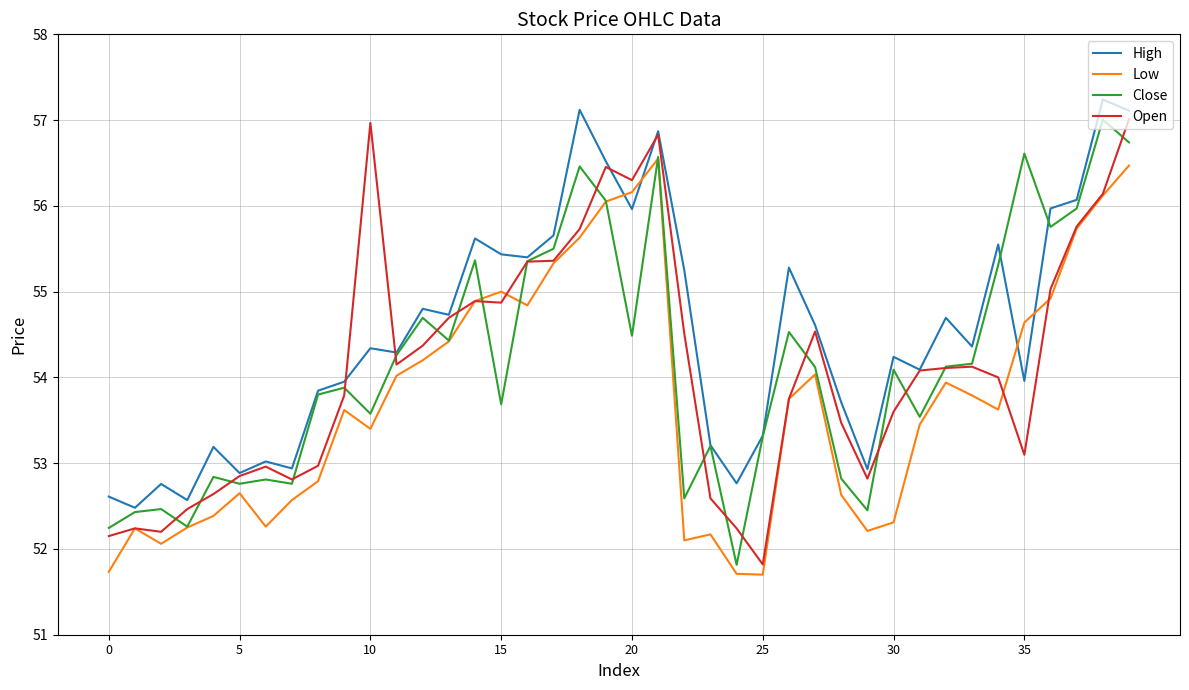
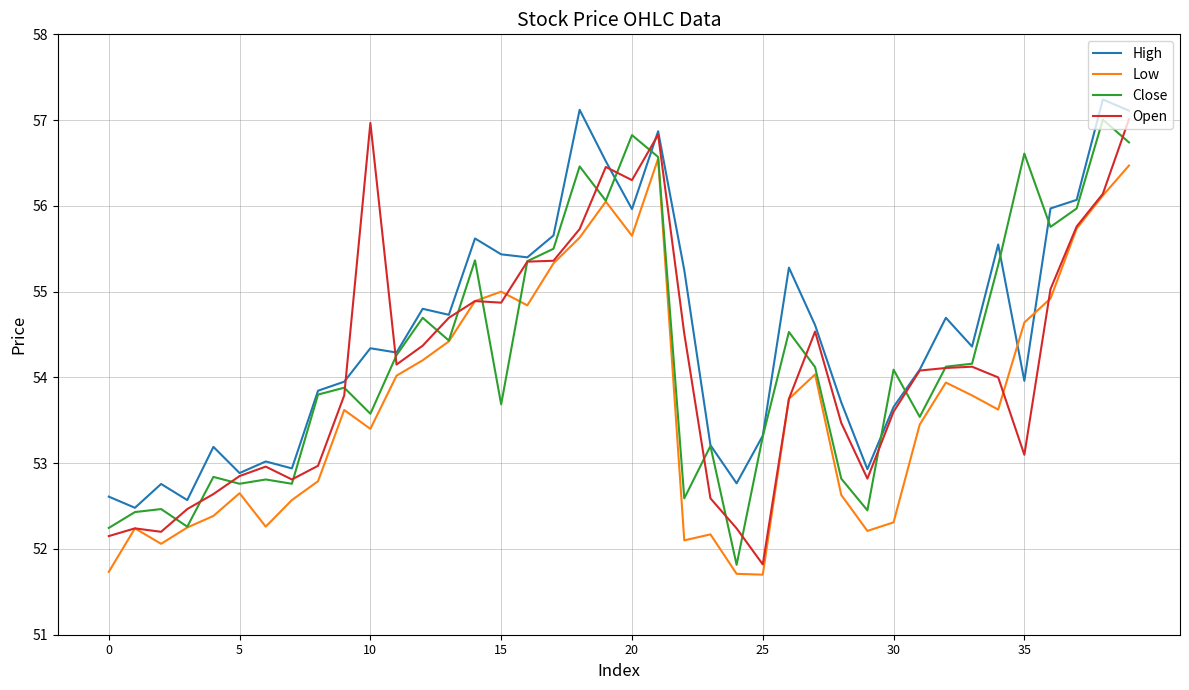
  {
    "High": {
      "0": 52.6,
      "5": 52.9,
      "10": 54.3,
      "15": 55.4,
      "20": 56.0,
-     "30": 54.2,
+     "30": 53.7,
      "35": 54.0
    },
    "Low": {
      "0": 51.7,
      "5": 52.7,
      "10": 53.4,
      "15": 55.0,
-     "20": 56.2,
+     "20": 55.7,
      "25": 51.7,
      "30": 52.3,
      "35": 54.6
    },
    "Close": {
      "0": 52.2,
      "5": 52.8,
      "10": 53.6,
      "15": 53.7,
-     "20": 54.5,
+     "20": 56.8,
      "30": 54.1,
      "35": 56.6
    },
    "Open": {
      "0": 52.2,
      "5": 52.8,
      "10": 57.0,
      "15": 54.9,
      "20": 56.3,
      "25": 51.8,
      "30": 53.6,
      "35": 53.1
    }
  }
